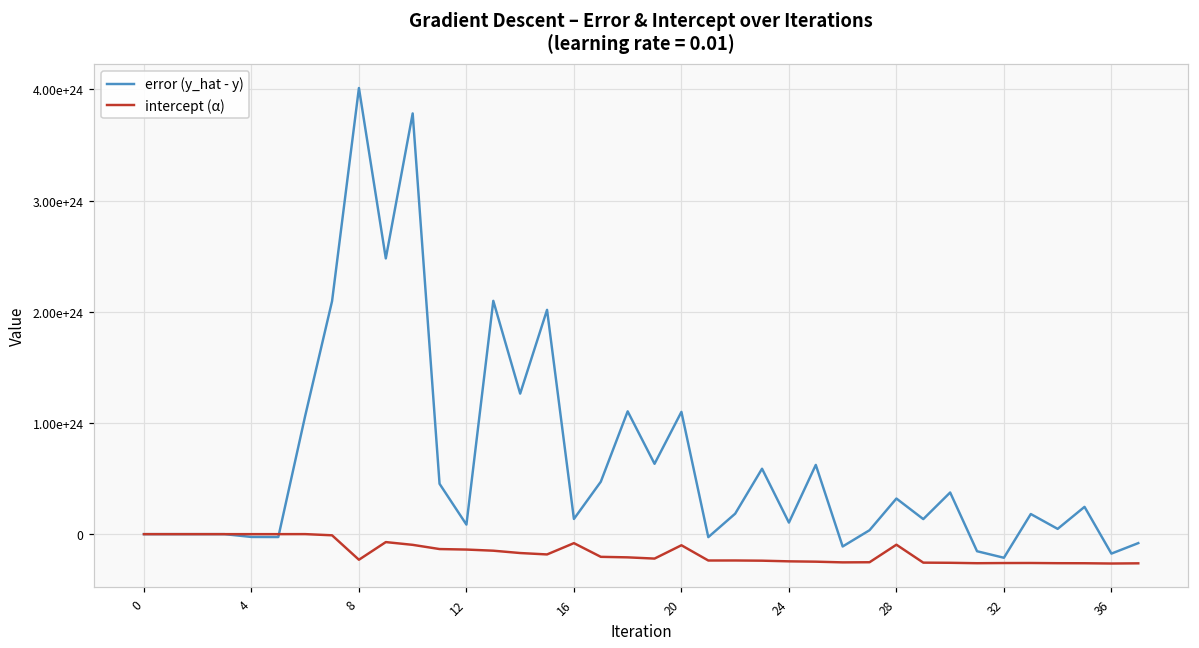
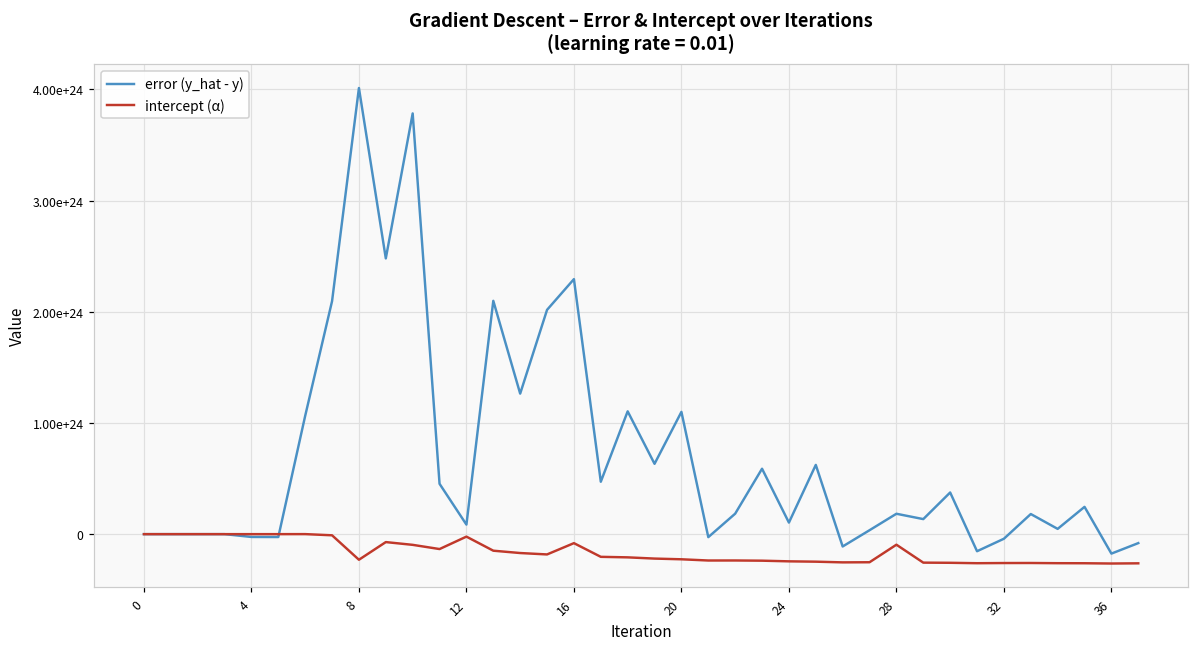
  {
    "error (y_hat - y)": {
      "4": -30000000000000000000000,
      "8": 4010000000000000000000000,
      "12": 90000000000000000000000,
-     "16": 140000000000000000000000,
+     "16": 2290000000000000000000000,
      "20": 1100000000000000000000000,
      "24": 100000000000000000000000,
-     "28": 320000000000000000000000,
-     "32": -210000000000000000000000,
+     "28": 180000000000000000000000,
+     "32": -40000000000000000000000,
      "36": -170000000000000000000000
    },
    "intercept (α)": {
      "4": 0,
      "8": -230000000000000000000000,
-     "12": -140000000000000000000000,
+     "12": -20000000000000000000000,
      "16": -80000000000000000000000,
-     "20": -100000000000000000000000,
+     "20": -230000000000000000000000,
      "24": -240000000000000000000000,
      "28": -90000000000000000000000,
      "32": -260000000000000000000000,
      "36": -260000000000000000000000
    }
  }
